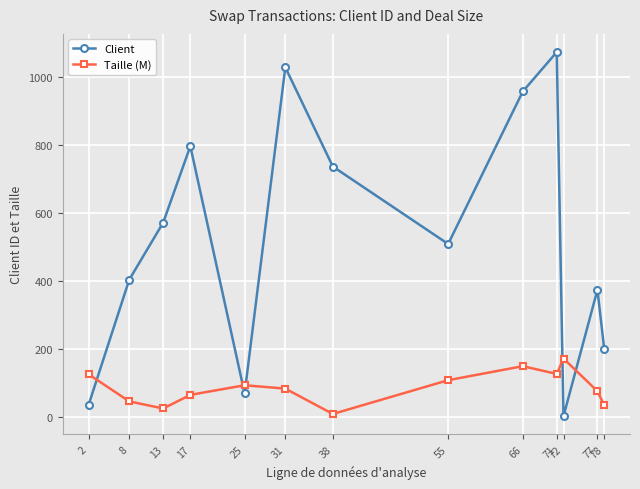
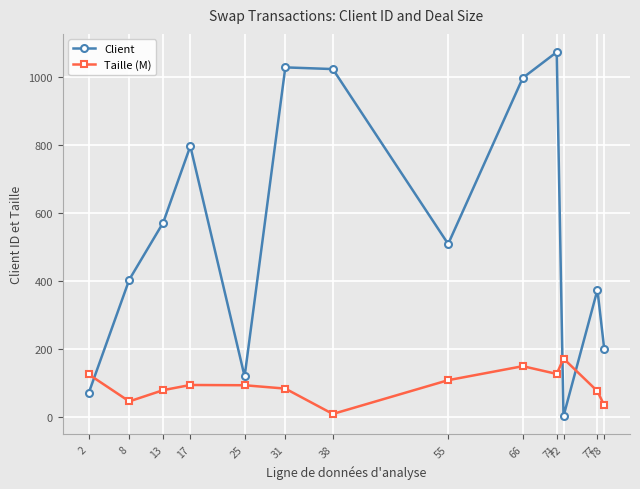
  {
    "Client": {
-     "2": 30,
+     "2": 70,
      "8": 400,
      "13": 570,
      "17": 800,
-     "25": 70,
+     "25": 120,
      "31": 1030,
-     "38": 740,
+     "38": 1020,
      "55": 510,
-     "66": 960,
+     "66": 1000,
      "71": 1070,
      "72": 0,
      "77": 370,
      "78": 200
    },
    "Taille (M)": {
      "2": 120,
      "8": 40,
-     "13": 20,
-     "17": 60,
+     "13": 80,
+     "17": 90,
      "25": 90,
      "31": 80,
      "38": 10,
      "55": 110,
      "66": 150,
      "71": 130,
      "72": 170,
      "77": 70,
      "78": 30
    }
  }
